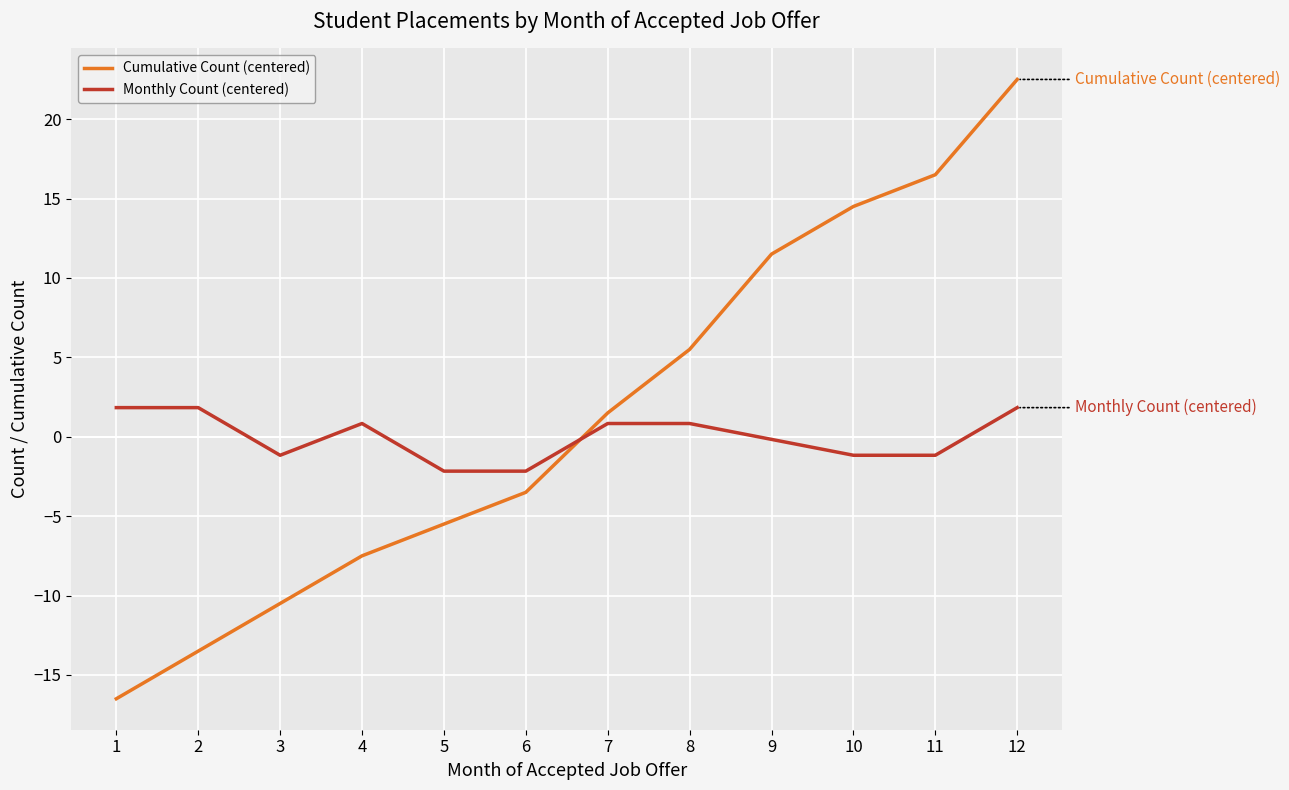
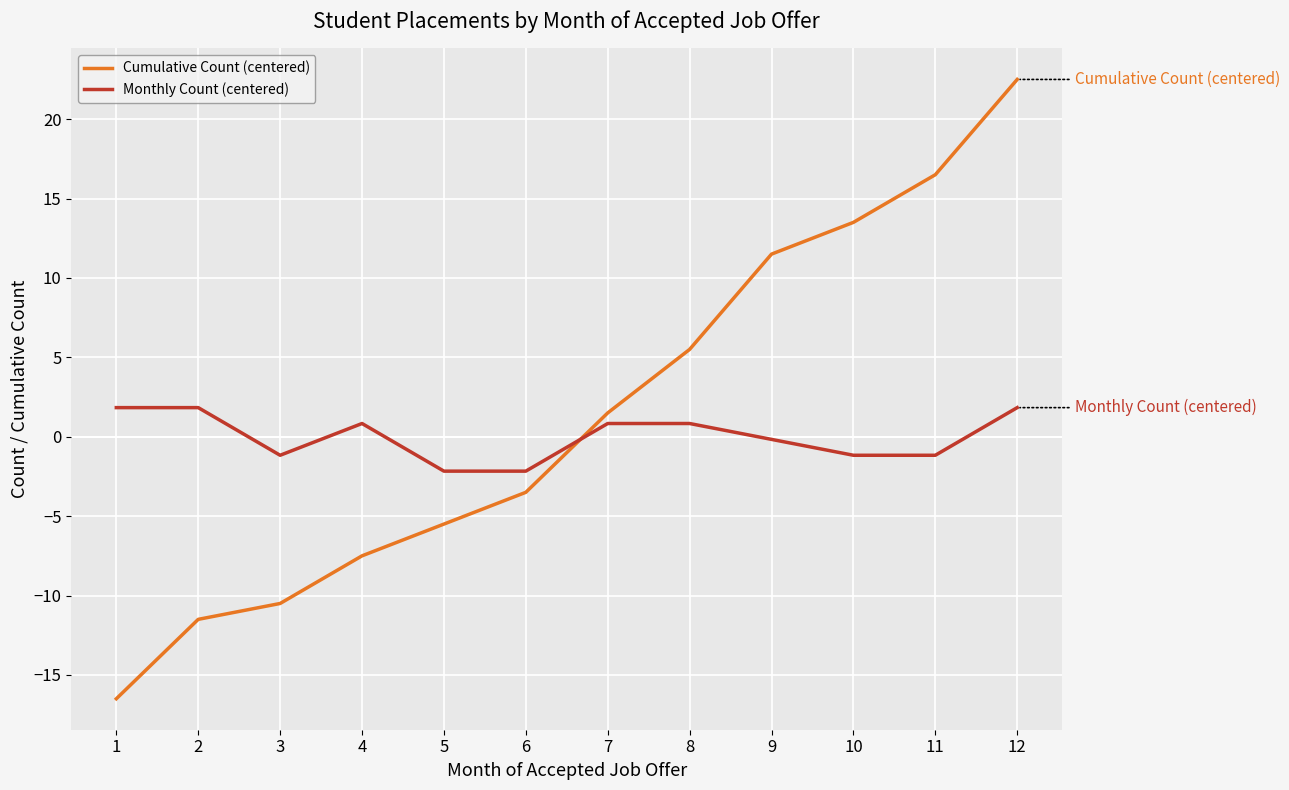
  {
    "Cumulative Count (centered)": {
      "1": -16.5,
-     "2": -13.5,
+     "2": -11.5,
      "3": -10.5,
      "4": -7.5,
      "5": -5.5,
      "6": -3.5,
      "7": 1.5,
      "8": 5.5,
      "9": 11.5,
-     "10": 14.5,
+     "10": 13.5,
      "11": 16.5,
      "12": 22.5
    },
    "Monthly Count (centered)": {
      "1": 1.8,
      "2": 1.8,
      "3": -1.2,
      "4": 0.8,
      "5": -2.2,
      "6": -2.2,
      "7": 0.8,
      "8": 0.8,
      "9": -0.2,
      "10": -1.2,
      "11": -1.2,
      "12": 1.8
    }
  }
